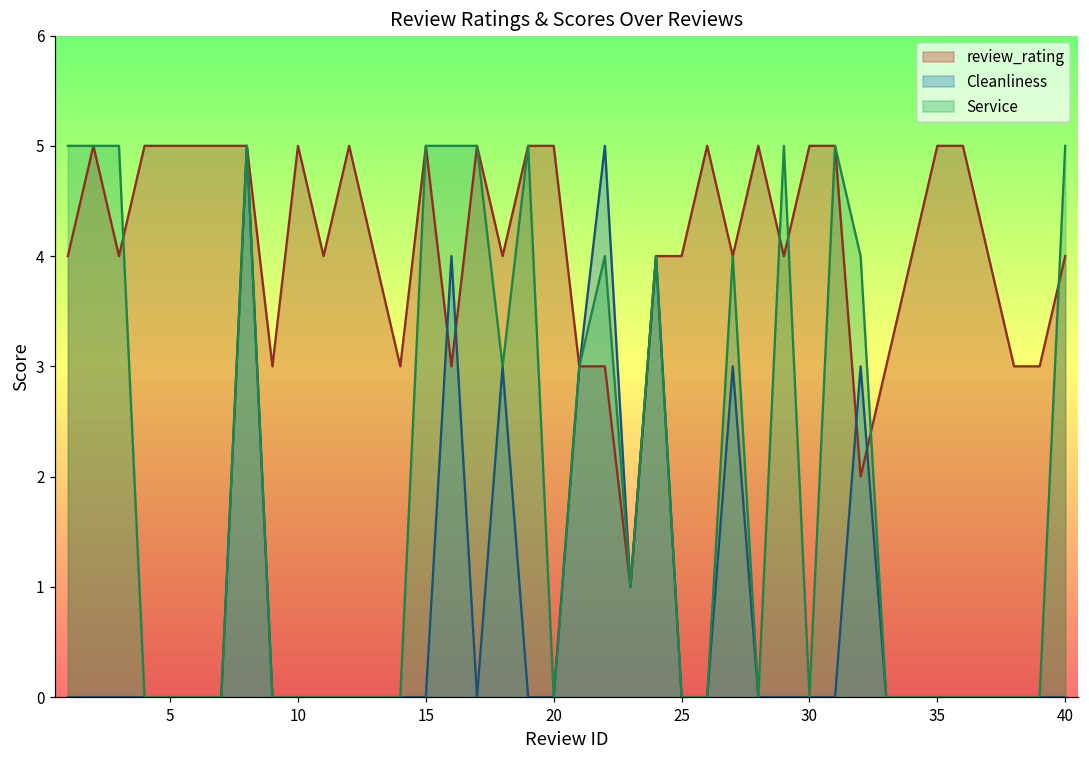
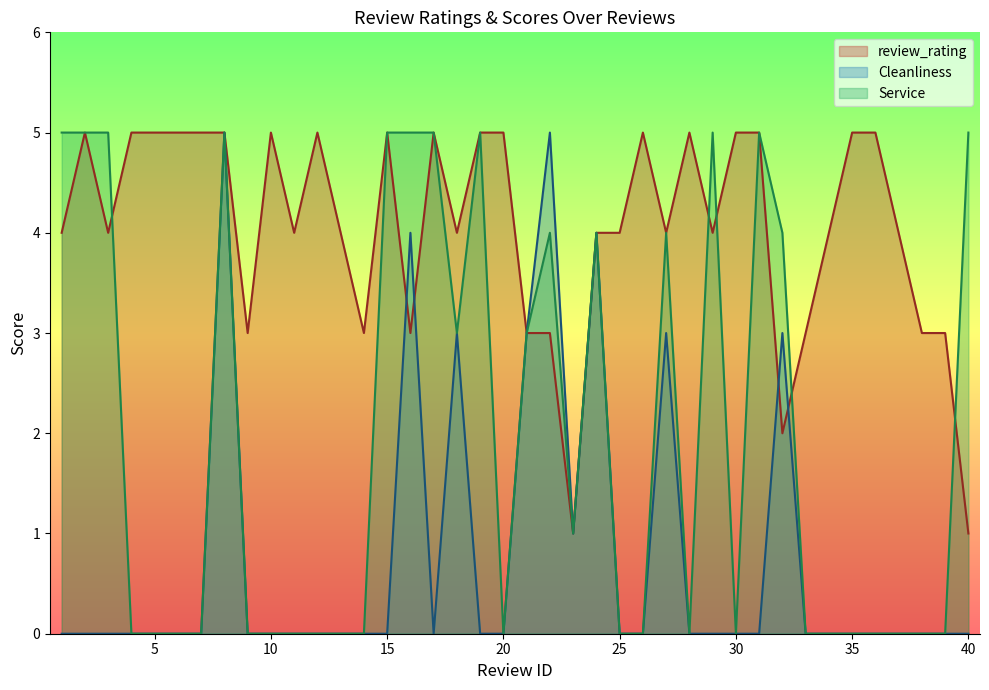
  {
    "review_rating": {
      "5": 5,
      "10": 5,
      "20": 5,
      "25": 4,
      "30": 5,
      "35": 5,
-     "40": 4
+     "40": 1
    }
  }
